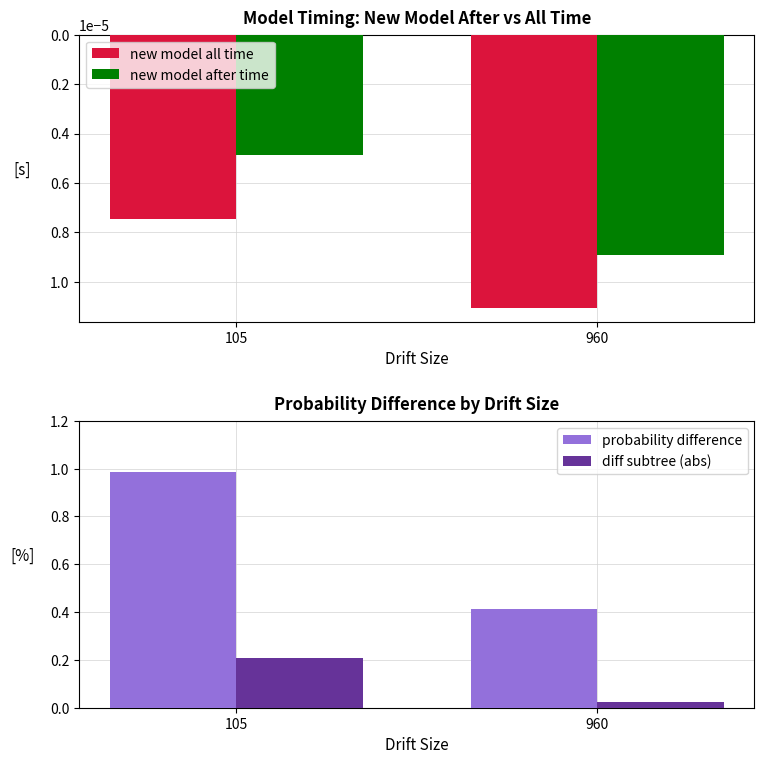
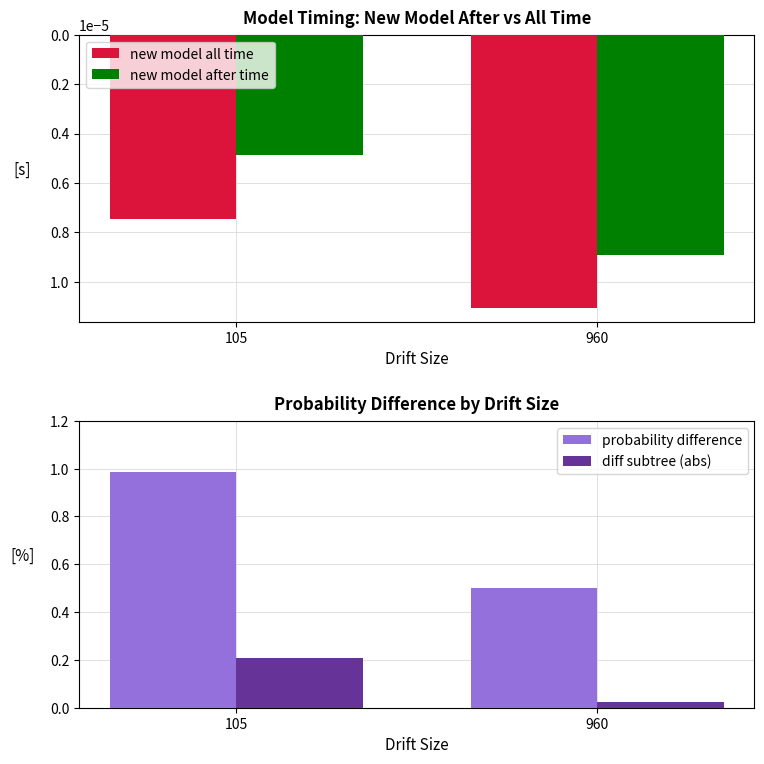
  {
    "Model Timing: New Model After vs All Time": {
      "new model all time": {
        "105": 0.0000075,
        "960": 0.0000111
      },
      "new model after time": {
        "105": 0.0000049,
        "960": 0.0000089
      }
    },
    "Probability Difference by Drift Size": {
      "probability difference": {
        "105": 0.99,
-       "960": 0.41
+       "960": 0.50
      },
      "diff subtree (abs)": {
        "105": 0.21,
        "960": 0.03
      }
    }
  }
